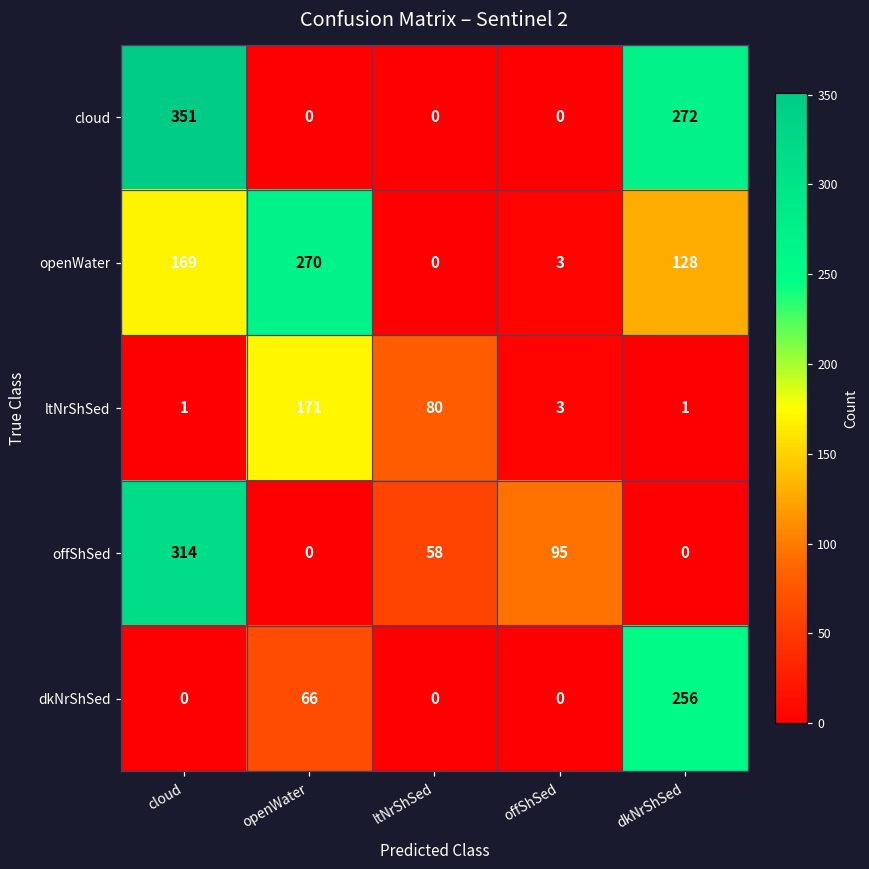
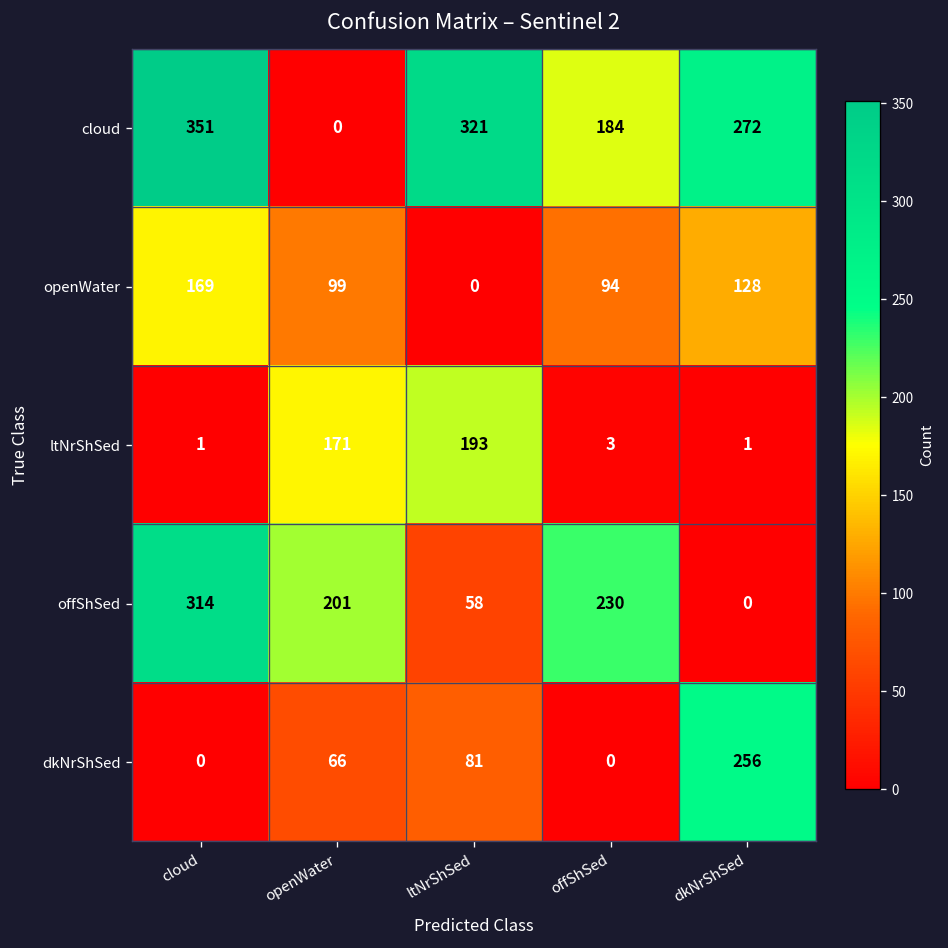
  {
    "cloud": {
      "cloud": 351,
      "openWater": 0,
-     "ltNrShSed": 0,
-     "offShSed": 0,
+     "ltNrShSed": 321,
+     "offShSed": 184,
      "dkNrShSed": 272
    },
    "openWater": {
      "cloud": 169,
-     "openWater": 270,
+     "openWater": 99,
      "ltNrShSed": 0,
-     "offShSed": 3,
+     "offShSed": 94,
      "dkNrShSed": 128
    },
    "ltNrShSed": {
      "cloud": 1,
      "openWater": 171,
-     "ltNrShSed": 80,
+     "ltNrShSed": 193,
      "offShSed": 3,
      "dkNrShSed": 1
    },
    "offShSed": {
      "cloud": 314,
-     "openWater": 0,
+     "openWater": 201,
      "ltNrShSed": 58,
-     "offShSed": 95,
+     "offShSed": 230,
      "dkNrShSed": 0
    },
    "dkNrShSed": {
      "cloud": 0,
      "openWater": 66,
-     "ltNrShSed": 0,
+     "ltNrShSed": 81,
      "offShSed": 0,
      "dkNrShSed": 256
    }
  }
